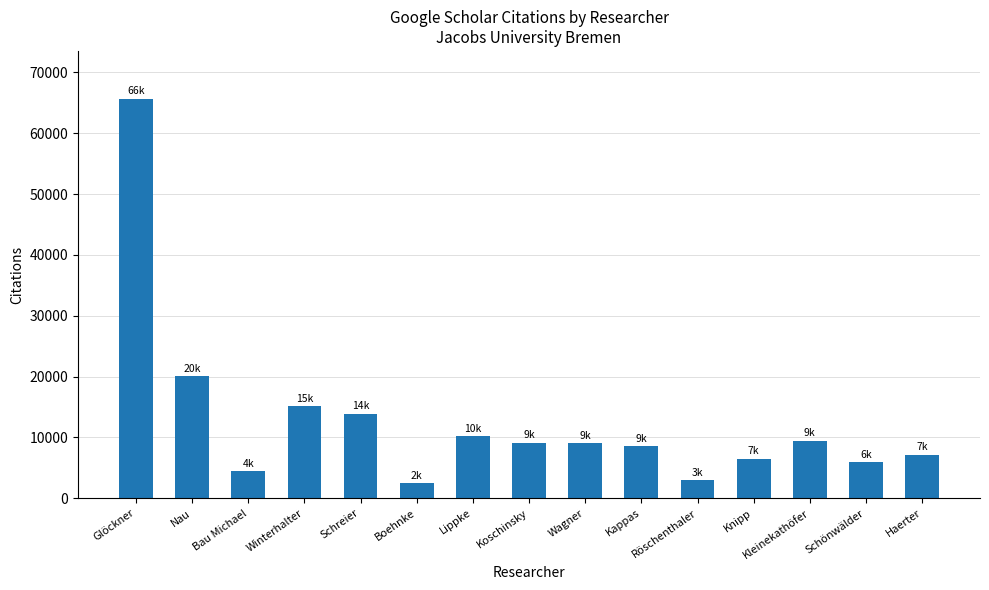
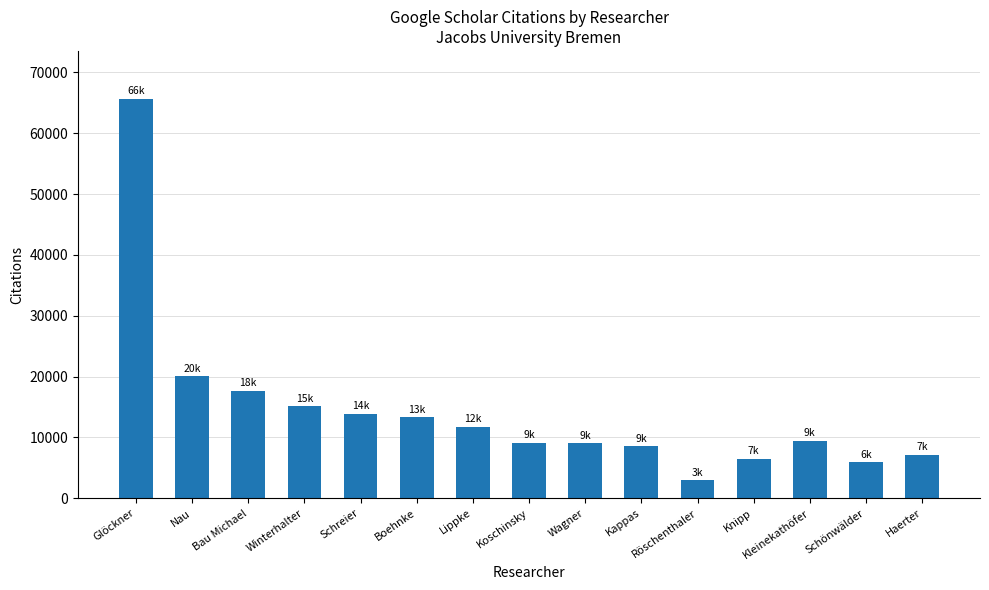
  {
    "Glöckner": "66k",
    "Nau": "20k",
-   "Bau Michael": "4k",
+   "Bau Michael": "18k",
    "Winterhalter": "15k",
    "Schreier": "14k",
-   "Boehnke": "2k",
-   "Lippke": "10k",
+   "Boehnke": "13k",
+   "Lippke": "12k",
    "Koschinsky": "9k",
    "Wagner": "9k",
    "Kappas": "9k",
    "Röschenthaler": "3k",
    "Knipp": "7k",
    "Kleinekathöfer": "9k",
    "Schönwälder": "6k",
    "Haerter": "7k"
  }
